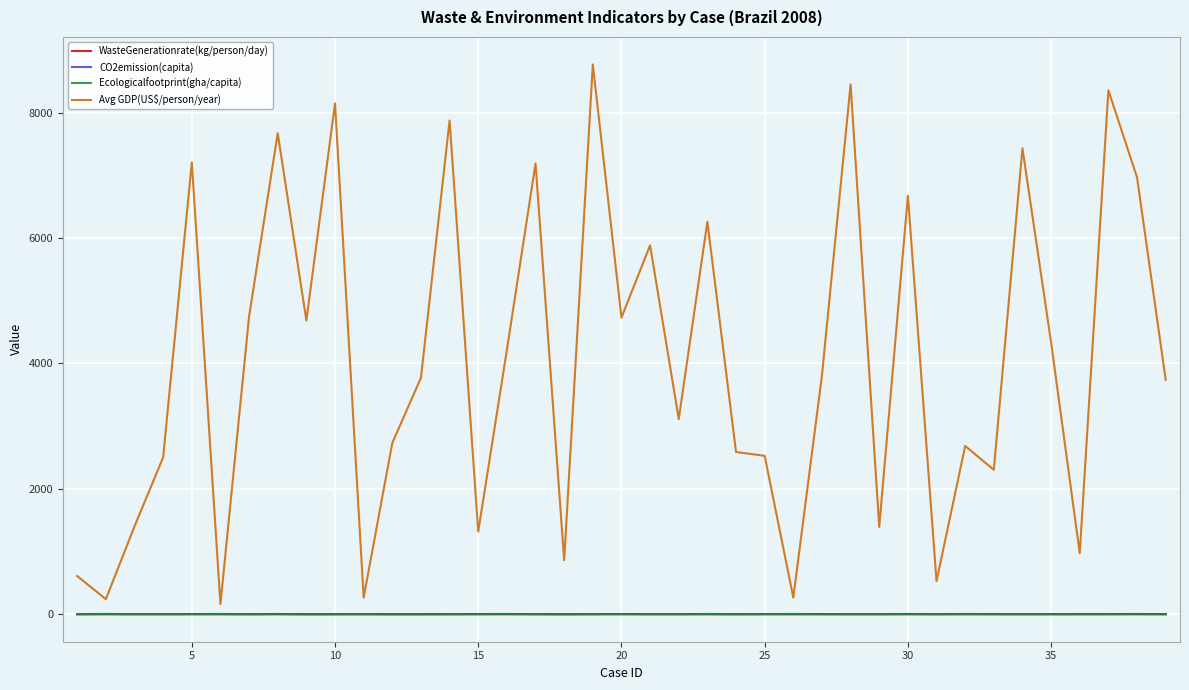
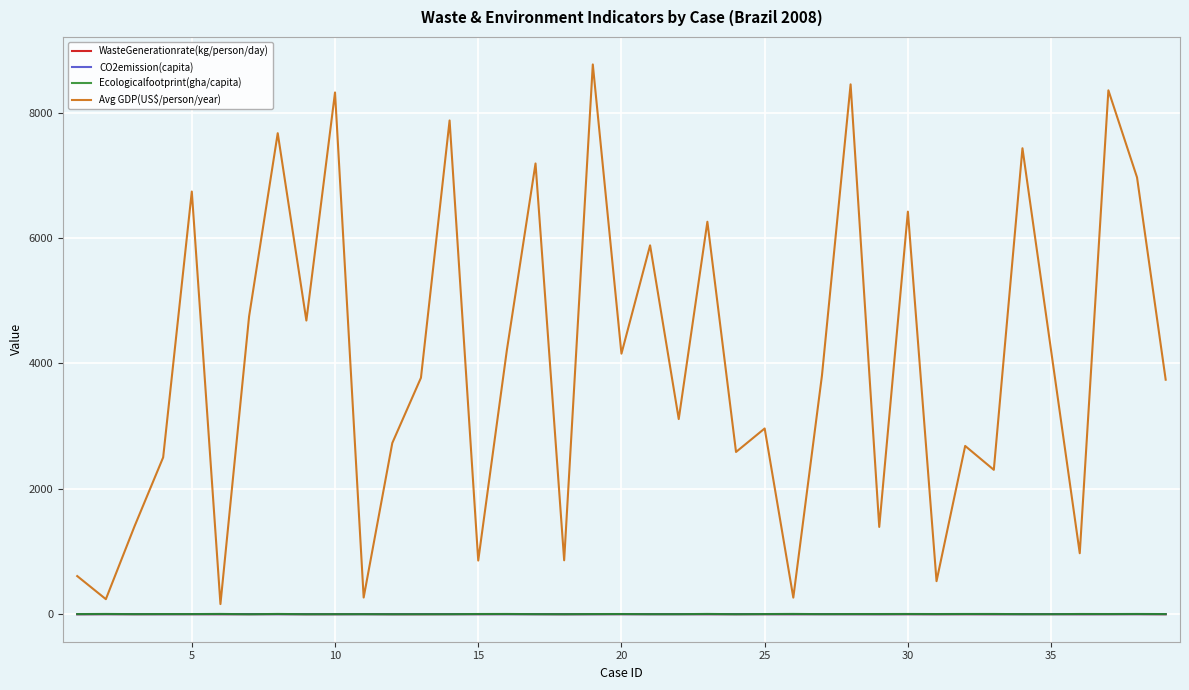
  {
    "Ecologicalfootprint(gha/capita)": {
      "5": 0,
      "10": 0,
      "15": 0,
      "20": 0,
      "25": 0,
      "30": 0,
      "35": 0
    },
    "Avg GDP(US$/person/year)": {
-     "5": 7200,
-     "10": 8100,
-     "15": 1300,
-     "20": 4700,
-     "25": 2500,
-     "30": 6700,
-     "35": 4300
+     "5": 6700,
+     "10": 8300,
+     "15": 900,
+     "20": 4200,
+     "25": 3000,
+     "30": 6400,
+     "35": 4200
    }
  }
